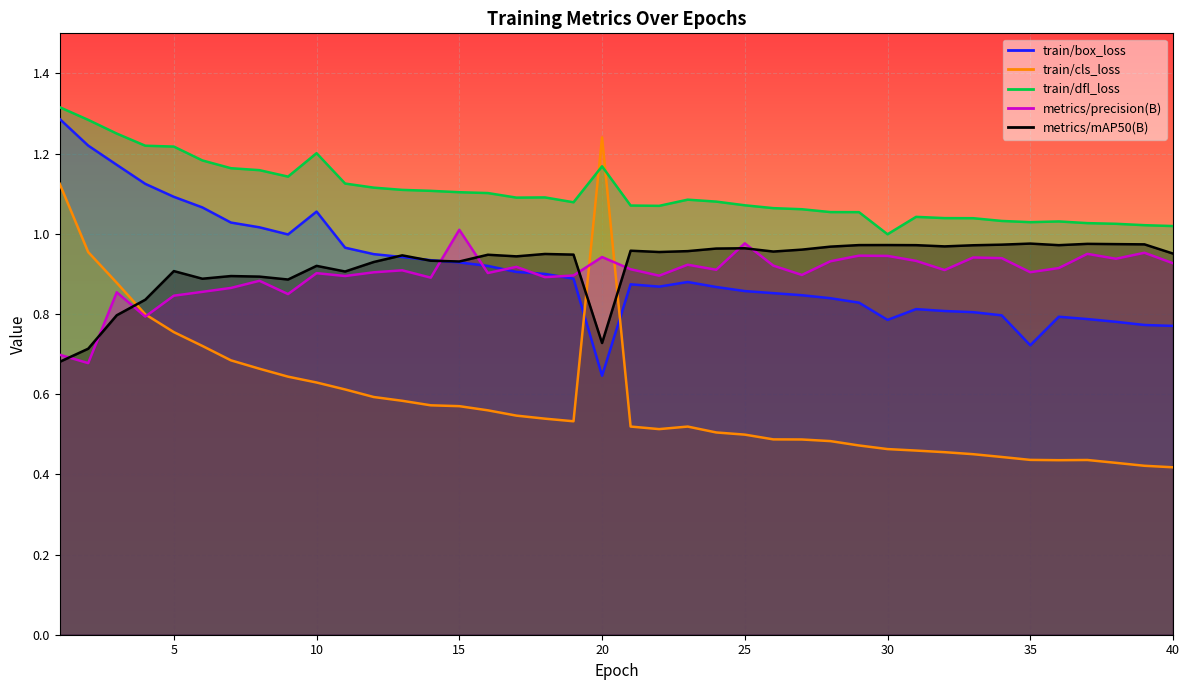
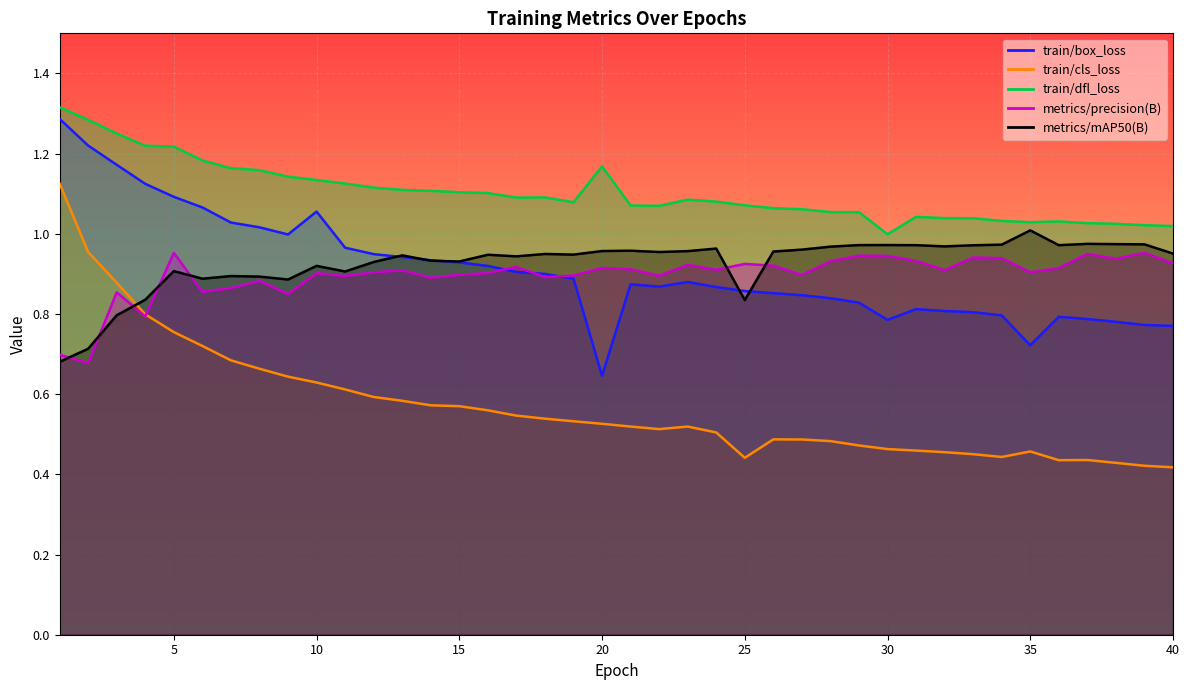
  {
    "train/box_loss": {
      "5": 1.09,
      "10": 1.06,
      "20": 0.65,
      "25": 0.86,
      "30": 0.79,
      "35": 0.72,
      "40": 0.77
    },
    "train/cls_loss": {
      "5": 0.75,
      "10": 0.63,
      "15": 0.57,
-     "20": 1.24,
-     "25": 0.50,
+     "20": 0.53,
+     "25": 0.44,
      "30": 0.46,
-     "35": 0.44,
+     "35": 0.46,
      "40": 0.42
    },
    "train/dfl_loss": {
      "5": 1.22,
-     "10": 1.20,
+     "10": 1.13,
      "15": 1.10,
      "20": 1.17,
      "25": 1.07,
      "30": 1.00,
      "35": 1.03,
      "40": 1.02
    },
    "metrics/precision(B)": {
-     "5": 0.85,
+     "5": 0.95,
      "10": 0.90,
-     "15": 1.01,
-     "20": 0.94,
-     "25": 0.98,
+     "15": 0.90,
+     "20": 0.91,
+     "25": 0.92,
      "30": 0.94,
      "35": 0.90,
      "40": 0.93
    },
    "metrics/mAP50(B)": {
      "5": 0.91,
      "10": 0.92,
-     "20": 0.73,
-     "25": 0.96,
+     "20": 0.96,
+     "25": 0.83,
      "30": 0.97,
-     "35": 0.98,
+     "35": 1.01,
      "40": 0.95
    }
  }
